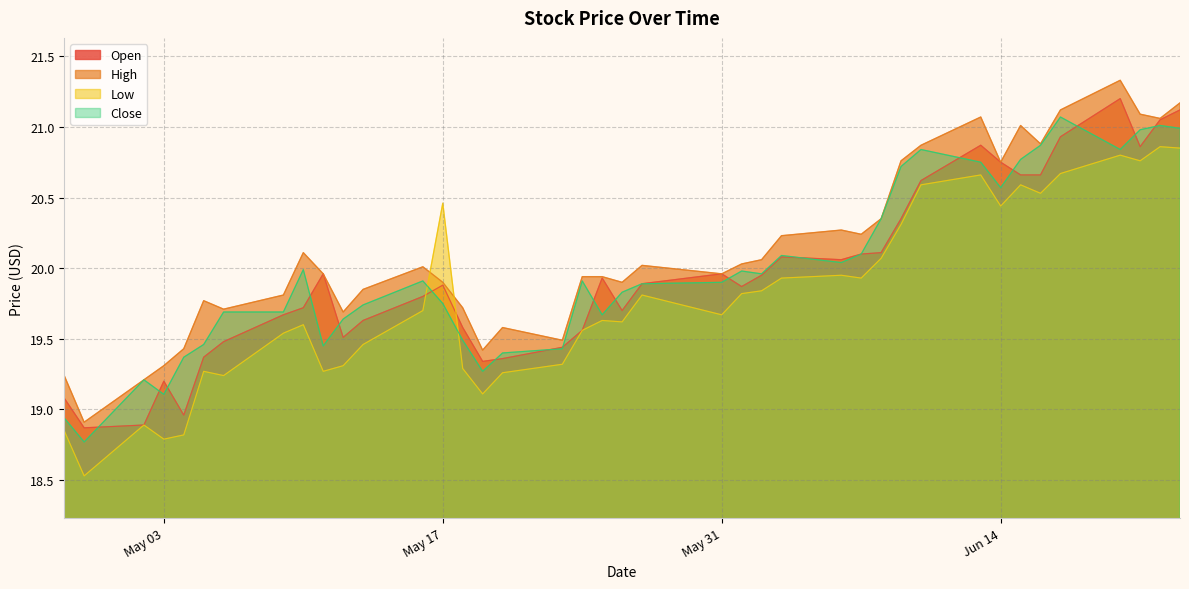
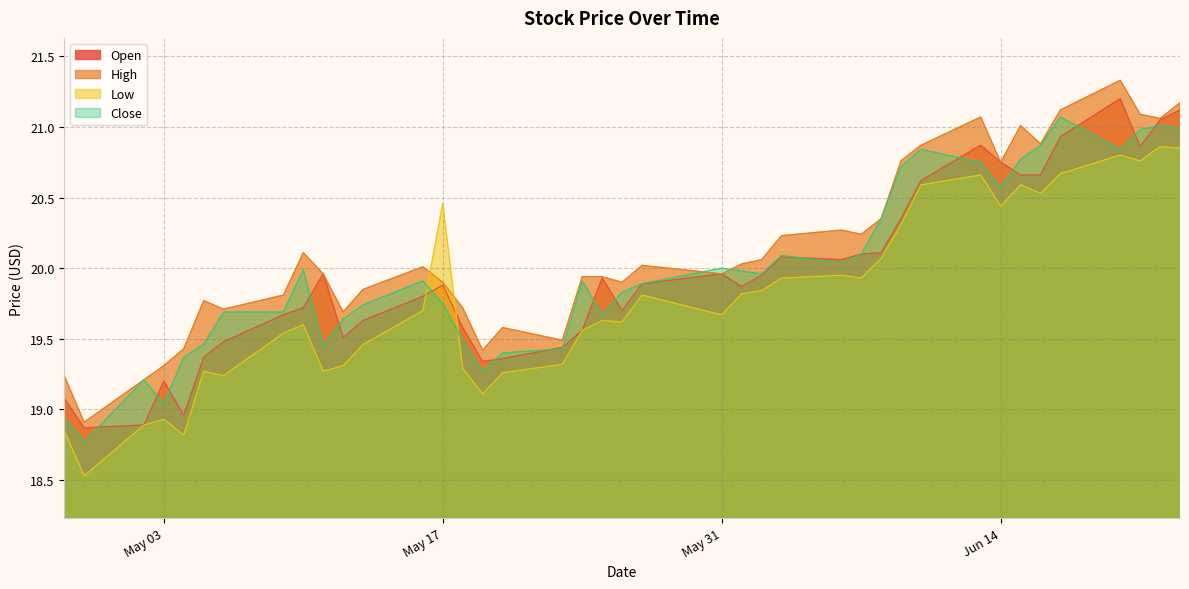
  {
    "Low": {
-     "May 03": 18.79,
+     "May 03": 18.93,
      "May 17": 20.46,
      "May 31": 19.67,
      "Jun 14": 20.44
    },
    "Close": {
-     "May 03": 19.11,
+     "May 03": 19.04,
      "May 17": 19.75,
-     "May 31": 19.9,
+     "May 31": 20.0,
      "Jun 14": 20.57
    }
  }
